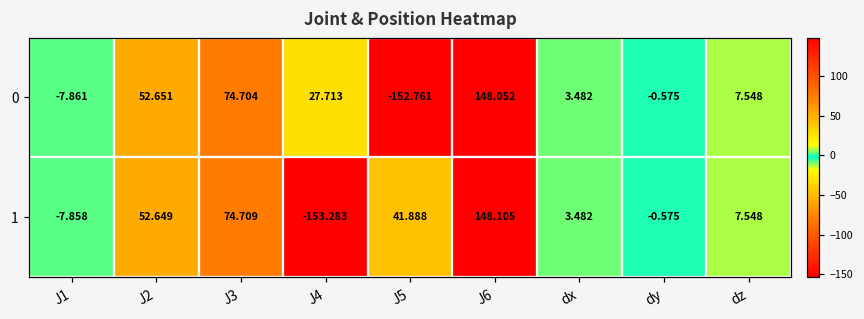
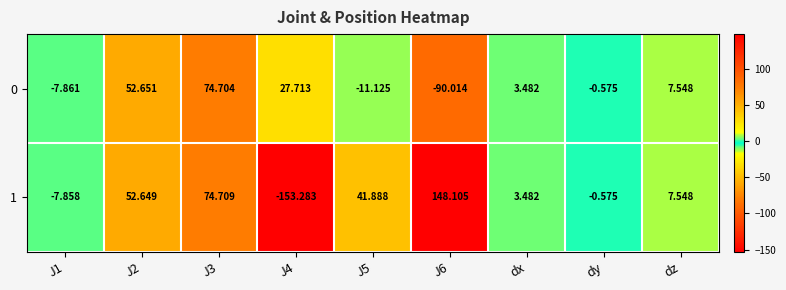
  {
    "0": {
      "J1": -7.861,
      "J2": 52.651,
      "J3": 74.704,
      "J4": 27.713,
-     "J5": -152.761,
-     "J6": 148.052,
+     "J5": -11.125,
+     "J6": -90.014,
      "dx": 3.482,
      "dy": -0.575,
      "dz": 7.548
    },
    "1": {
      "J1": -7.858,
      "J2": 52.649,
      "J3": 74.709,
      "J4": -153.283,
      "J5": 41.888,
      "J6": 148.105,
      "dx": 3.482,
      "dy": -0.575,
      "dz": 7.548
    }
  }
